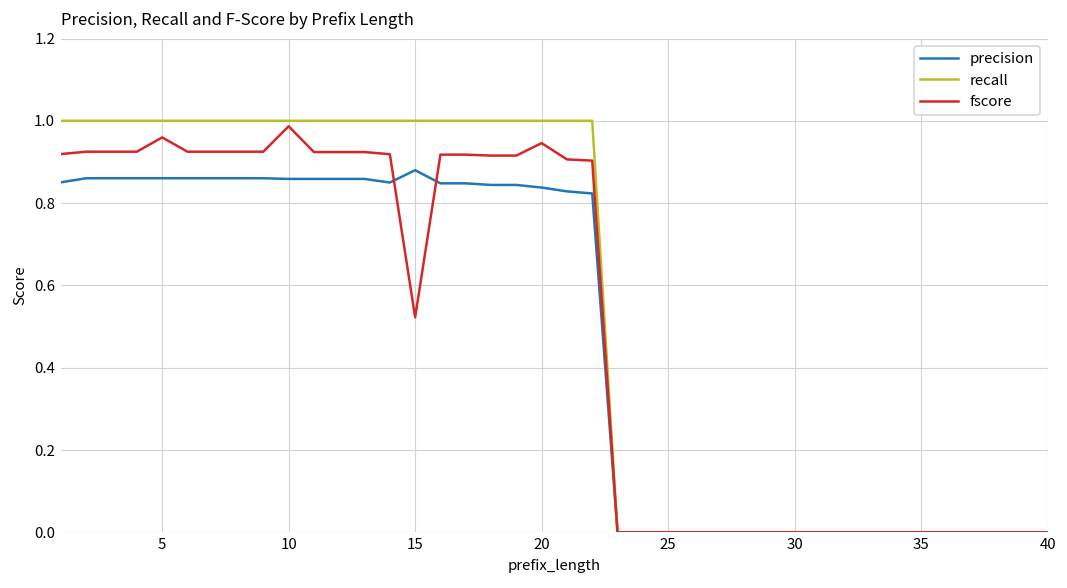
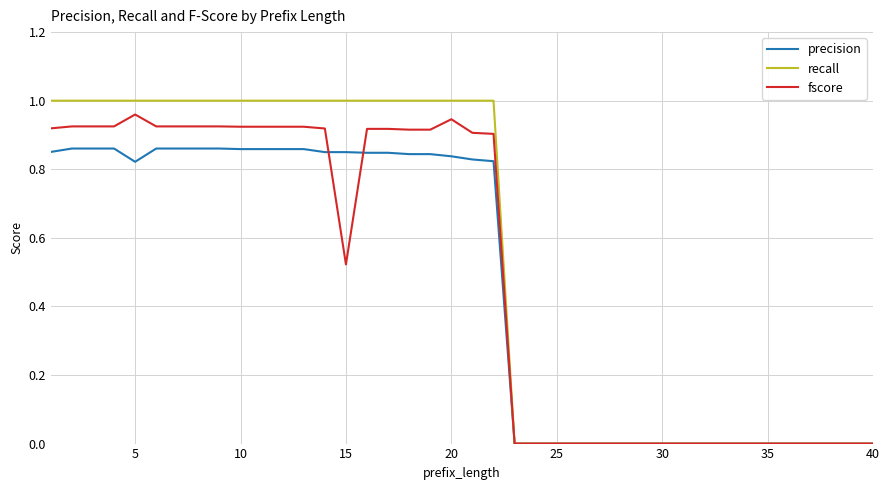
  {
    "precision": {
-     "5": 0.86,
+     "5": 0.82,
      "10": 0.86,
-     "15": 0.88,
+     "15": 0.85,
      "20": 0.84
    },
    "recall": {
      "5": 1.00,
      "10": 1.00,
      "15": 1.00,
      "20": 1.00
    },
    "fscore": {
      "5": 0.96,
-     "10": 0.99,
+     "10": 0.92,
      "15": 0.52,
      "20": 0.95
    }
  }
